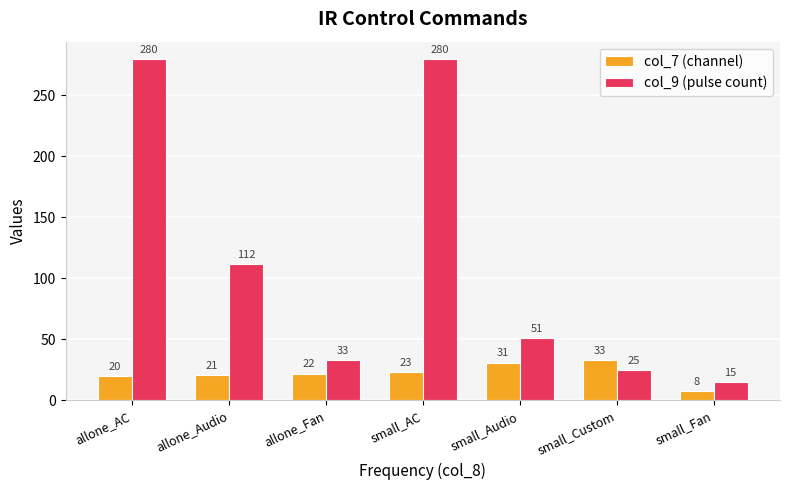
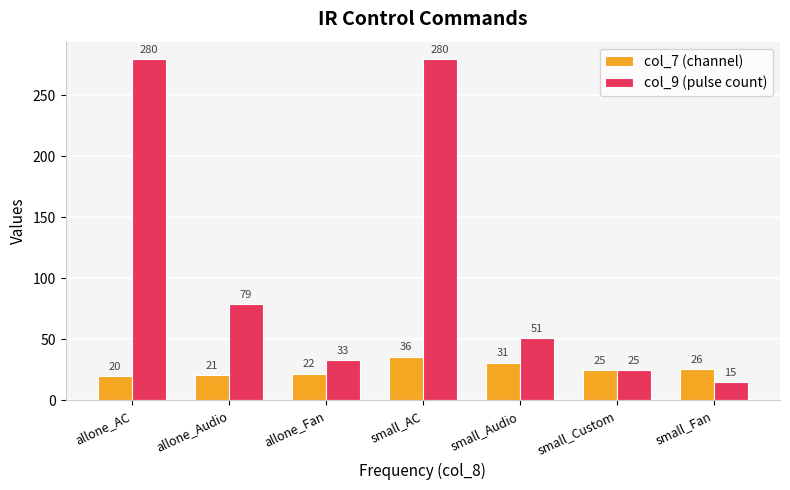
  {
    "col_7 (channel)": {
      "allone_AC": 20,
      "allone_Audio": 21,
      "allone_Fan": 22,
-     "small_AC": 23,
+     "small_AC": 36,
      "small_Audio": 31,
-     "small_Custom": 33,
-     "small_Fan": 8
+     "small_Custom": 25,
+     "small_Fan": 26
    },
    "col_9 (pulse count)": {
      "allone_AC": 280,
-     "allone_Audio": 112,
+     "allone_Audio": 79,
      "allone_Fan": 33,
      "small_AC": 280,
      "small_Audio": 51,
      "small_Custom": 25,
      "small_Fan": 15
    }
  }
